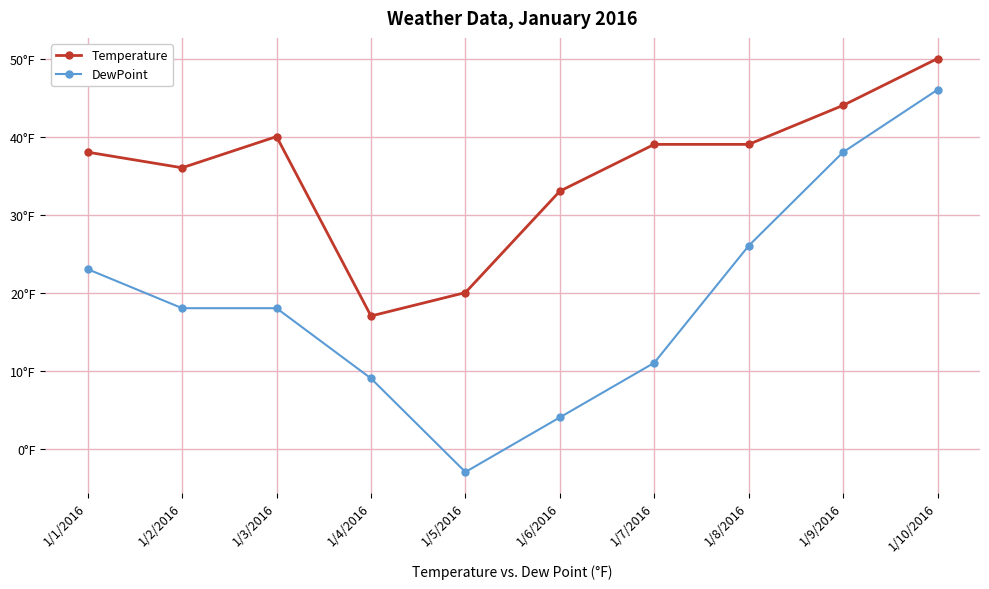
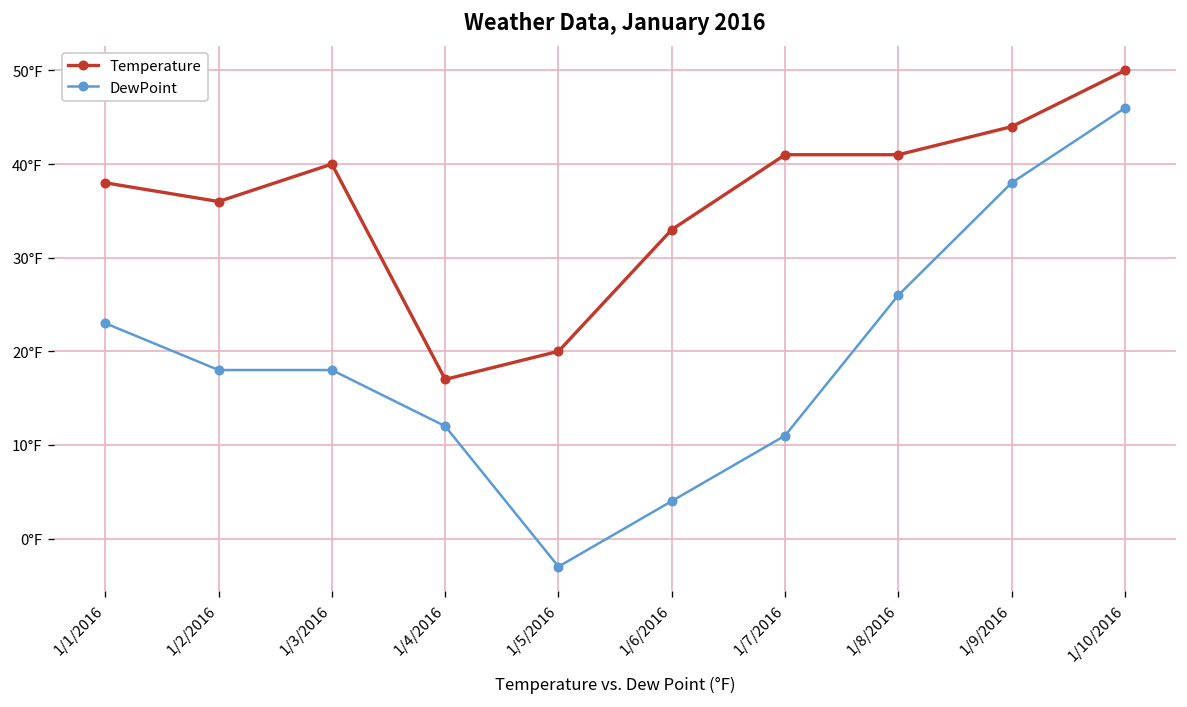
  {
    "Temperature": {
      "1/1/2016": "38°F",
      "1/2/2016": "36°F",
      "1/3/2016": "40°F",
      "1/4/2016": "17°F",
      "1/5/2016": "20°F",
      "1/6/2016": "33°F",
-     "1/7/2016": "39°F",
-     "1/8/2016": "39°F",
+     "1/7/2016": "41°F",
+     "1/8/2016": "41°F",
      "1/9/2016": "44°F",
      "1/10/2016": "50°F"
    },
    "DewPoint": {
      "1/1/2016": "23°F",
      "1/2/2016": "18°F",
      "1/3/2016": "18°F",
-     "1/4/2016": "9°F",
+     "1/4/2016": "12°F",
      "1/5/2016": "-3°F",
      "1/6/2016": "4°F",
      "1/7/2016": "11°F",
      "1/8/2016": "26°F",
      "1/9/2016": "38°F",
      "1/10/2016": "46°F"
    }
  }
